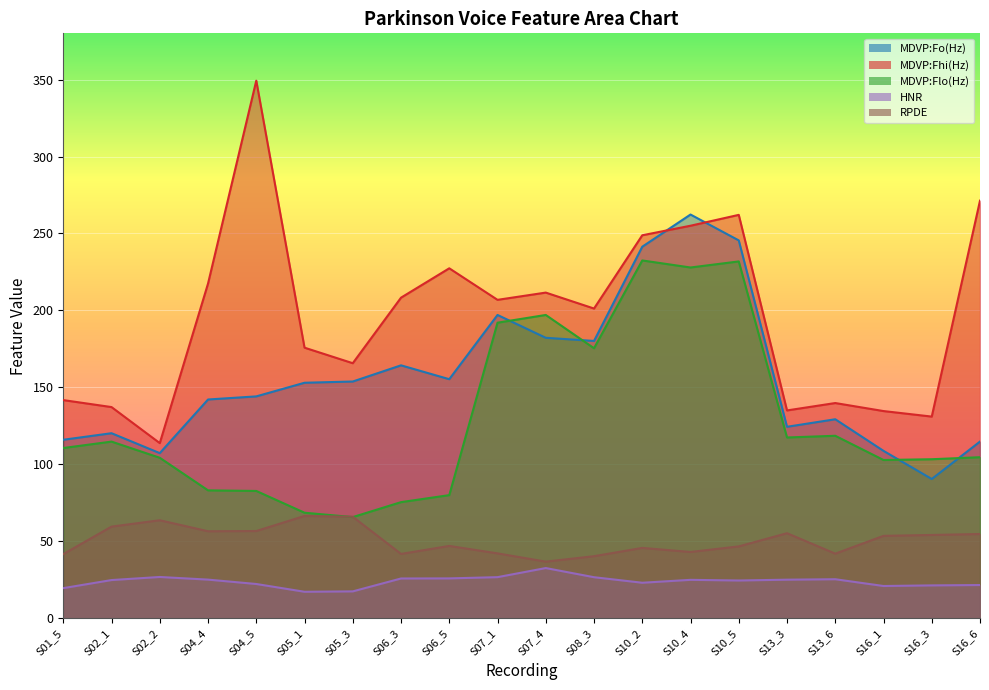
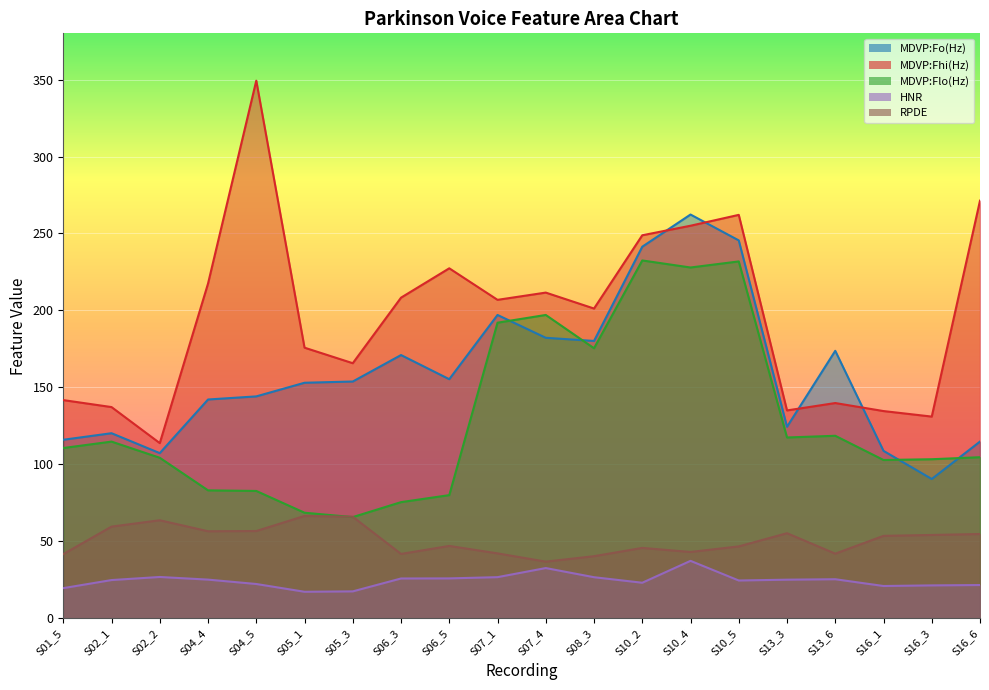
  {
    "MDVP:Fo(Hz)": {
      "S01_5": 116,
      "S02_1": 120,
      "S02_2": 107,
      "S04_4": 142,
      "S04_5": 144,
      "S05_1": 153,
      "S05_3": 154,
-     "S06_3": 164,
+     "S06_3": 171,
      "S06_5": 155,
      "S07_1": 197,
      "S07_4": 182,
      "S08_3": 180,
      "S10_2": 241,
      "S10_4": 262,
      "S10_5": 246,
      "S13_3": 124,
-     "S13_6": 129,
+     "S13_6": 174,
      "S16_1": 109,
      "S16_3": 91,
      "S16_6": 115
    },
    "MDVP:Fhi(Hz)": {
      "S01_5": 142,
      "S02_1": 137,
      "S02_2": 114,
      "S04_4": 217,
      "S04_5": 349,
      "S05_1": 176,
      "S05_3": 166,
      "S06_3": 208,
      "S06_5": 227,
      "S07_1": 207,
      "S07_4": 212,
      "S08_3": 201,
      "S10_2": 249,
      "S10_4": 255,
      "S10_5": 262,
      "S13_3": 135,
      "S13_6": 140,
      "S16_1": 135,
      "S16_3": 131,
      "S16_6": 271
    },
    "MDVP:Flo(Hz)": {
      "S01_5": 111,
      "S02_1": 115,
      "S02_2": 104,
      "S04_4": 83,
      "S04_5": 83,
      "S05_1": 69,
      "S06_3": 76,
      "S06_5": 80,
      "S07_1": 192,
      "S07_4": 197,
      "S08_3": 175,
      "S10_2": 232,
      "S10_4": 228,
      "S10_5": 232,
      "S13_3": 117,
      "S13_6": 119,
      "S16_1": 103,
      "S16_3": 103,
      "S16_6": 105
    },
    "HNR": {
      "S01_5": 20,
      "S02_1": 25,
      "S02_2": 27,
      "S04_4": 25,
      "S04_5": 22,
      "S05_1": 17,
      "S05_3": 18,
      "S06_3": 26,
      "S06_5": 26,
      "S07_1": 27,
      "S07_4": 33,
      "S08_3": 27,
      "S10_2": 23,
-     "S10_4": 25,
+     "S10_4": 37,
      "S10_5": 25,
      "S13_3": 25,
      "S13_6": 25,
      "S16_1": 21,
      "S16_3": 21,
      "S16_6": 22
    },
    "RPDE": {
      "S01_5": 42,
      "S02_1": 60,
      "S02_2": 64,
      "S04_4": 57,
      "S04_5": 57,
      "S05_1": 67,
      "S06_3": 42,
      "S06_5": 47,
      "S07_1": 42,
      "S07_4": 37,
      "S08_3": 40,
      "S10_2": 46,
      "S10_4": 43,
      "S10_5": 47,
      "S13_3": 55,
      "S13_6": 42,
      "S16_1": 54,
      "S16_3": 54,
      "S16_6": 55
    }
  }
